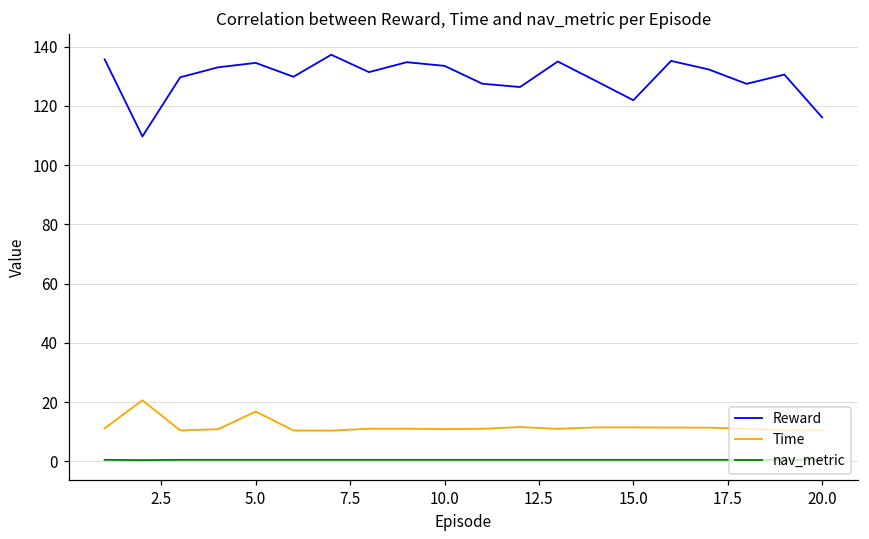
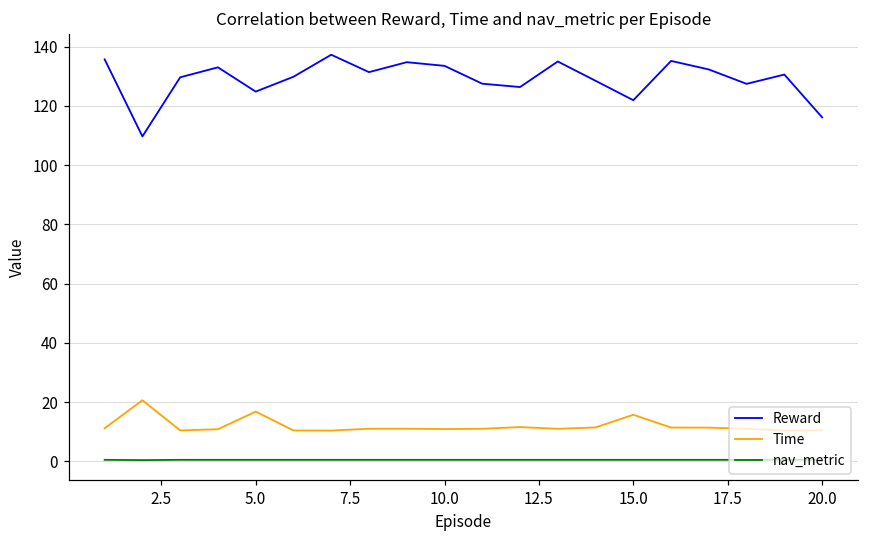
  {
    "Reward": {
-     "5.0": 135,
+     "5.0": 125,
      "10.0": 134,
      "15.0": 122,
      "20.0": 116
    },
    "Time": {
      "5.0": 17,
      "10.0": 11,
-     "15.0": 11
+     "15.0": 16
    },
    "nav_metric": {
      "5.0": 1,
      "10.0": 1,
      "15.0": 1
    }
  }
